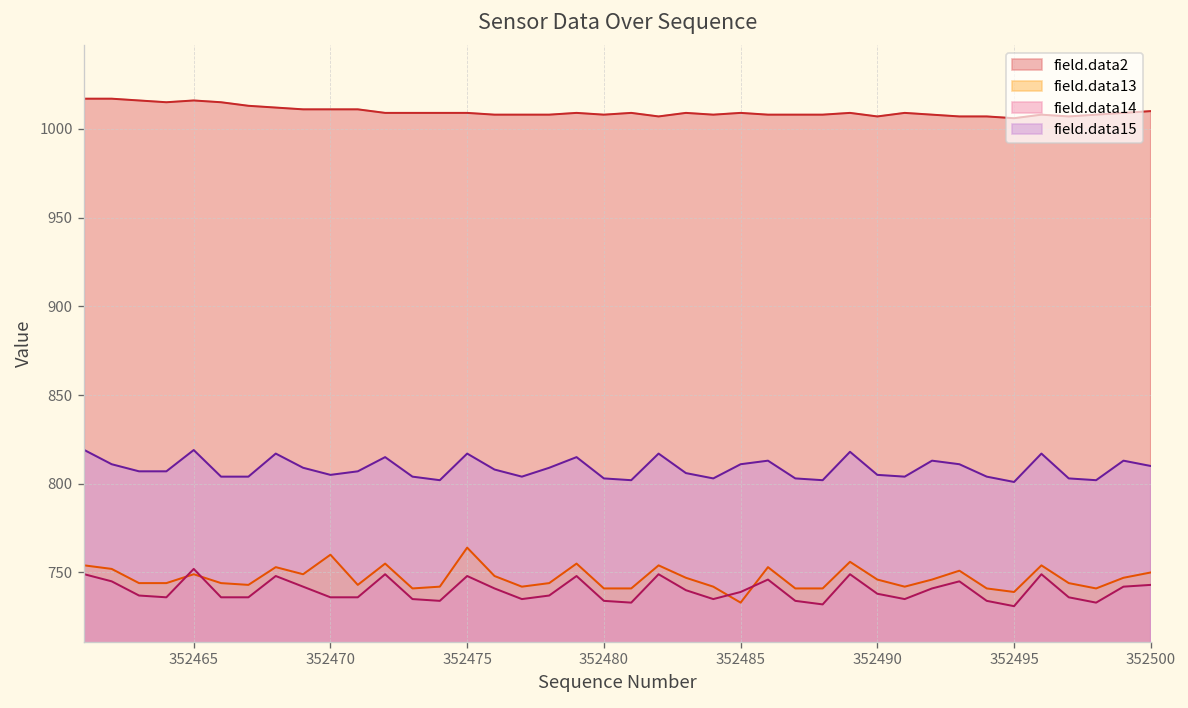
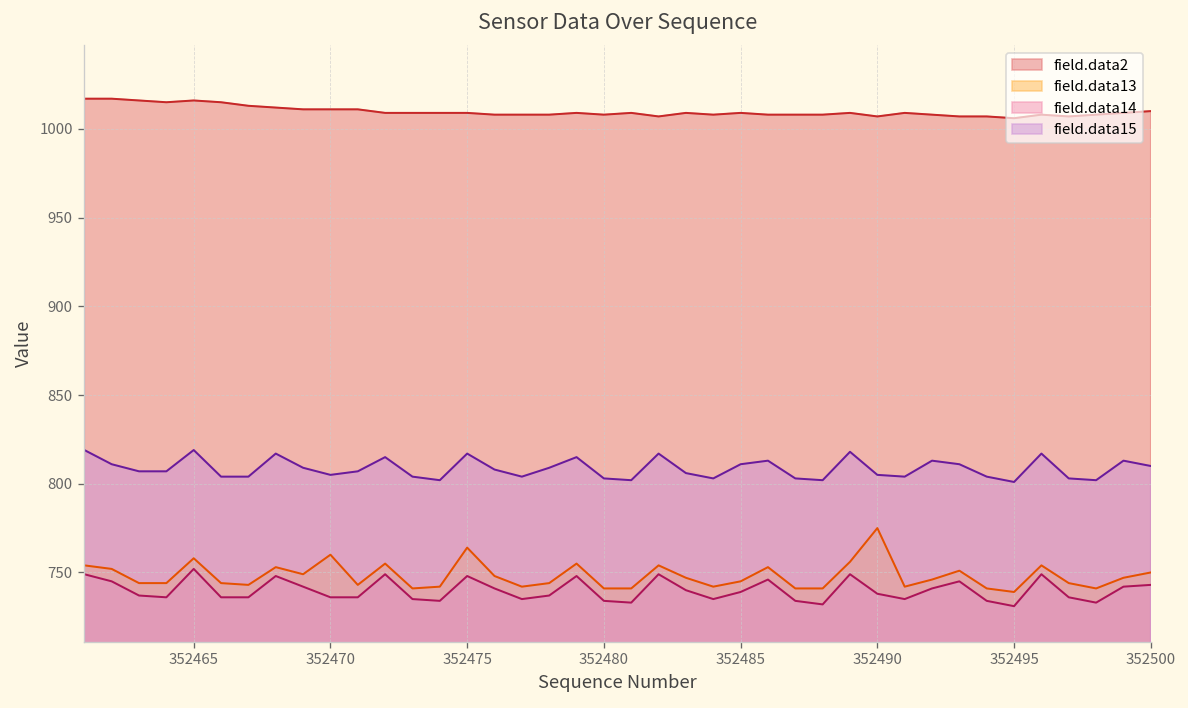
  {
    "field.data13": {
-     "352465": 749,
+     "352465": 758,
      "352470": 760,
      "352475": 764,
      "352480": 741,
-     "352485": 733,
-     "352490": 746,
+     "352485": 745,
+     "352490": 775,
      "352495": 739,
      "352500": 750
    }
  }
